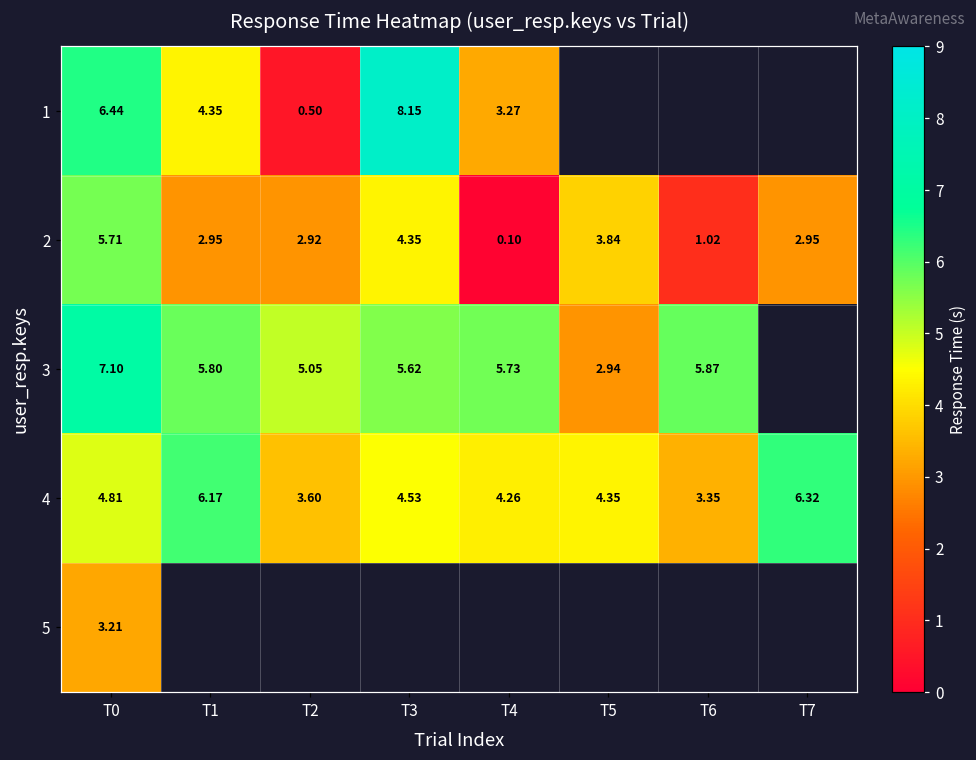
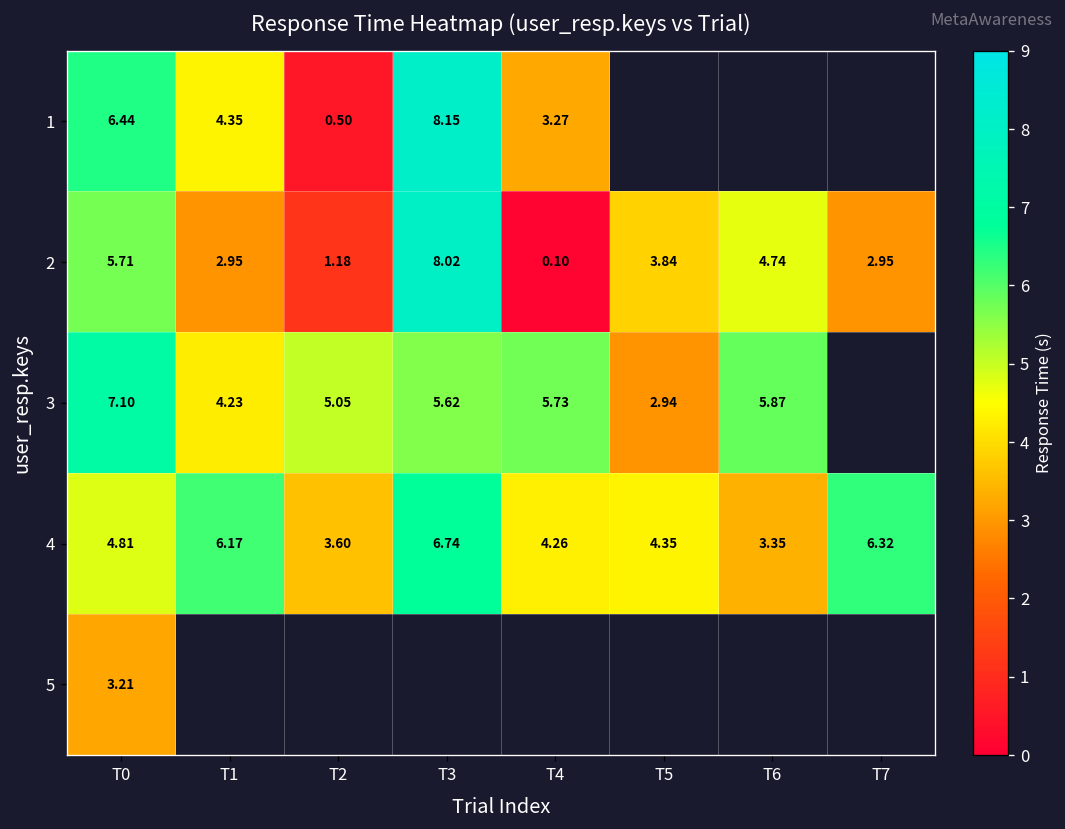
  {
    "1": {
      "T0": 6.44,
      "T1": 4.35,
      "T2": 0.50,
      "T3": 8.15,
      "T4": 3.27
    },
    "2": {
      "T0": 5.71,
      "T1": 2.95,
-     "T2": 2.92,
-     "T3": 4.35,
+     "T2": 1.18,
+     "T3": 8.02,
      "T4": 0.10,
      "T5": 3.84,
-     "T6": 1.02,
+     "T6": 4.74,
      "T7": 2.95
    },
    "3": {
      "T0": 7.10,
-     "T1": 5.80,
+     "T1": 4.23,
      "T2": 5.05,
      "T3": 5.62,
      "T4": 5.73,
      "T5": 2.94,
      "T6": 5.87
    },
    "4": {
      "T0": 4.81,
      "T1": 6.17,
      "T2": 3.60,
-     "T3": 4.53,
+     "T3": 6.74,
      "T4": 4.26,
      "T5": 4.35,
      "T6": 3.35,
      "T7": 6.32
    },
    "5": {
      "T0": 3.21
    }
  }
